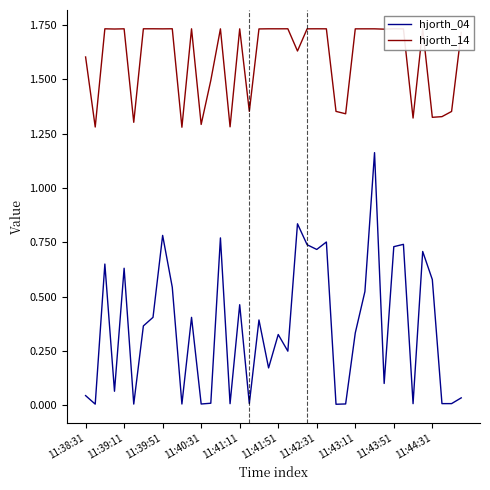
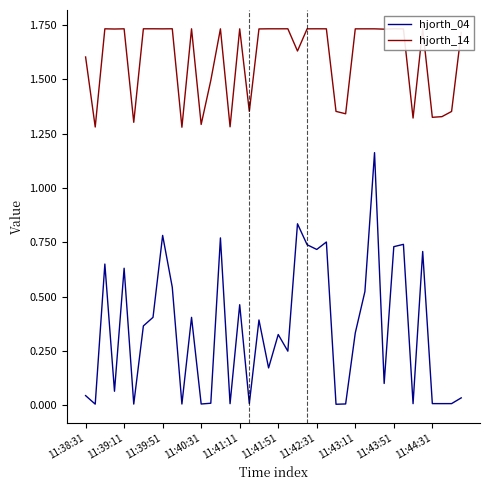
  {
    "hjorth_04": {
      "11:38:31": 0.04,
      "11:39:11": 0.63,
      "11:39:51": 0.78,
      "11:40:31": 0.01,
      "11:41:11": 0.46,
      "11:41:51": 0.33,
      "11:42:31": 0.72,
      "11:43:11": 0.33,
      "11:43:51": 0.73,
-     "11:44:31": 0.58
+     "11:44:31": 0.01
    },
    "hjorth_14": {
      "11:38:31": 1.60,
      "11:39:11": 1.73,
      "11:39:51": 1.73,
      "11:40:31": 1.29,
      "11:41:11": 1.73,
      "11:41:51": 1.73,
      "11:42:31": 1.73,
      "11:43:11": 1.73,
      "11:44:31": 1.33
    }
  }
